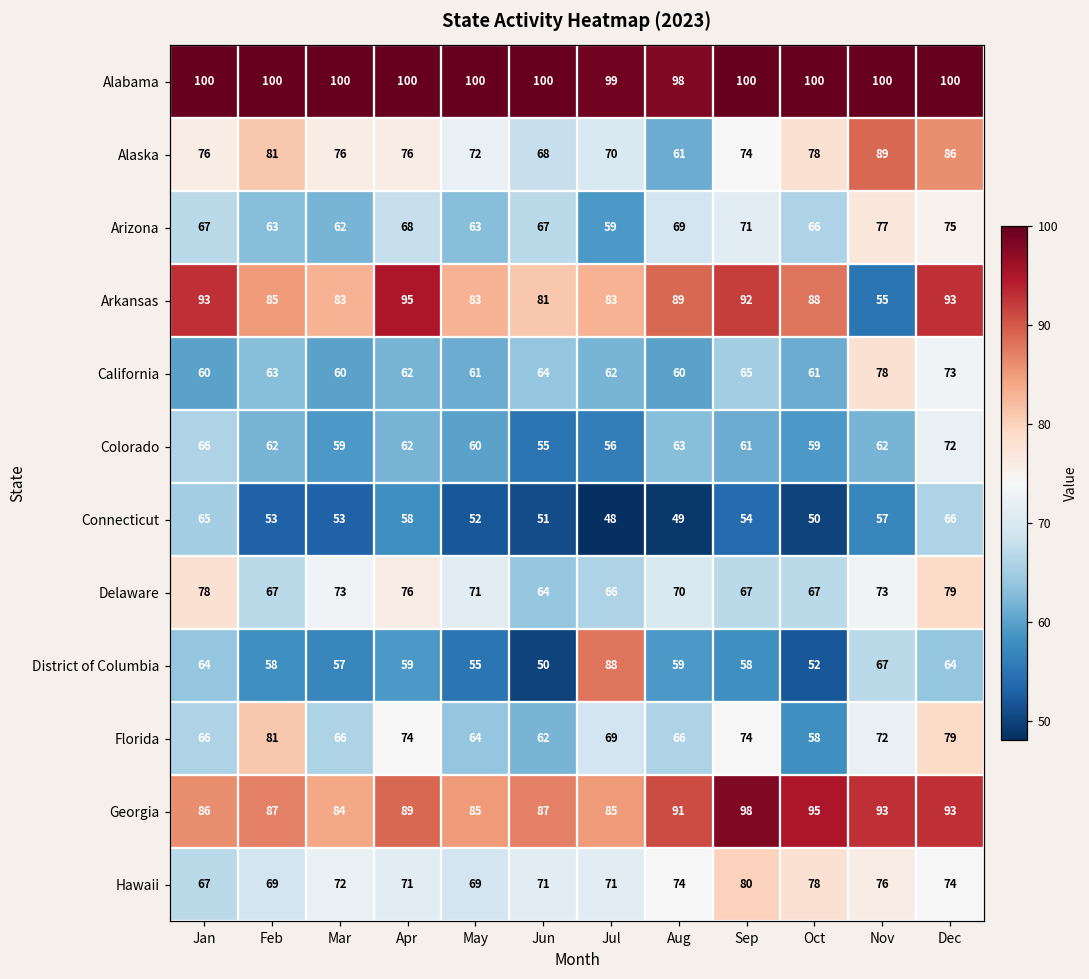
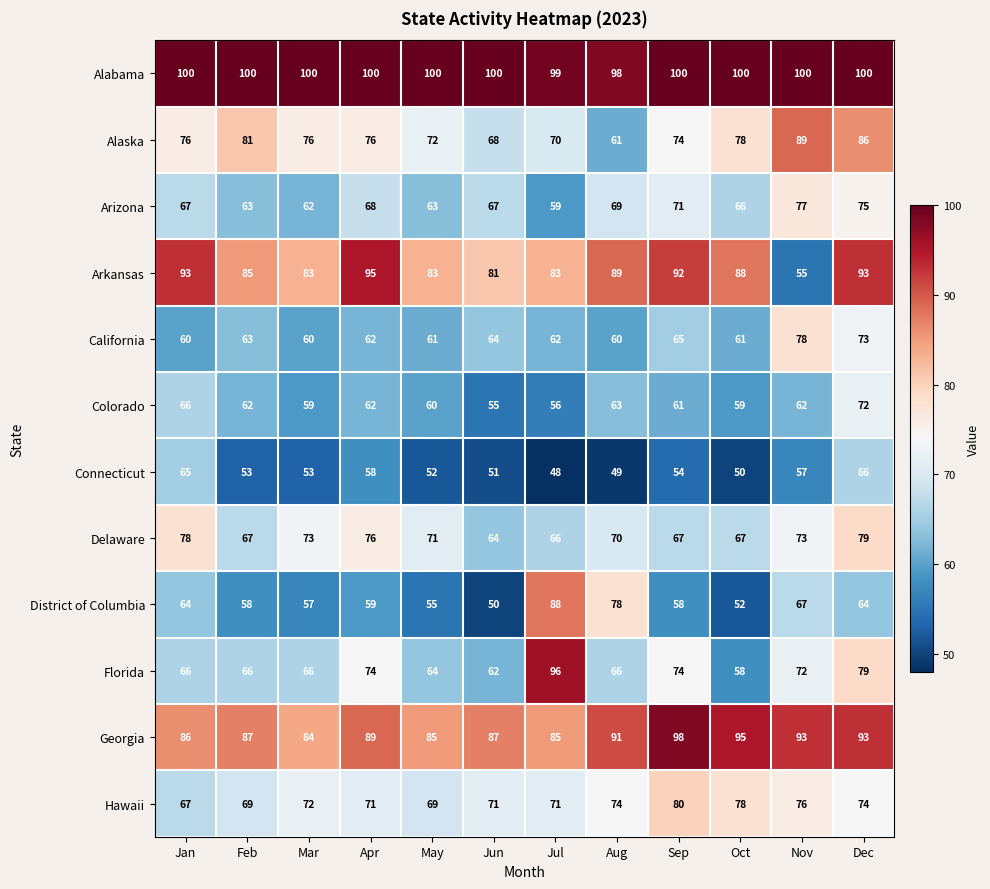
  {
    "Alabama": {
      "Jan": 100,
      "Feb": 100,
      "Mar": 100,
      "Apr": 100,
      "May": 100,
      "Jun": 100,
      "Jul": 99,
      "Aug": 98,
      "Sep": 100,
      "Oct": 100,
      "Nov": 100,
      "Dec": 100
    },
    "Alaska": {
      "Jan": 76,
      "Feb": 81,
      "Mar": 76,
      "Apr": 76,
      "May": 72,
      "Jun": 68,
      "Jul": 70,
      "Aug": 61,
      "Sep": 74,
      "Oct": 78,
      "Nov": 89,
      "Dec": 86
    },
    "Arizona": {
      "Jan": 67,
      "Feb": 63,
      "Mar": 62,
      "Apr": 68,
      "May": 63,
      "Jun": 67,
      "Jul": 59,
      "Aug": 69,
      "Sep": 71,
      "Oct": 66,
      "Nov": 77,
      "Dec": 75
    },
    "Arkansas": {
      "Jan": 93,
      "Feb": 85,
      "Mar": 83,
      "Apr": 95,
      "May": 83,
      "Jun": 81,
      "Jul": 83,
      "Aug": 89,
      "Sep": 92,
      "Oct": 88,
      "Nov": 55,
      "Dec": 93
    },
    "California": {
      "Jan": 60,
      "Feb": 63,
      "Mar": 60,
      "Apr": 62,
      "May": 61,
      "Jun": 64,
      "Jul": 62,
      "Aug": 60,
      "Sep": 65,
      "Oct": 61,
      "Nov": 78,
      "Dec": 73
    },
    "Colorado": {
      "Jan": 66,
      "Feb": 62,
      "Mar": 59,
      "Apr": 62,
      "May": 60,
      "Jun": 55,
      "Jul": 56,
      "Aug": 63,
      "Sep": 61,
      "Oct": 59,
      "Nov": 62,
      "Dec": 72
    },
    "Connecticut": {
      "Jan": 65,
      "Feb": 53,
      "Mar": 53,
      "Apr": 58,
      "May": 52,
      "Jun": 51,
      "Jul": 48,
      "Aug": 49,
      "Sep": 54,
      "Oct": 50,
      "Nov": 57,
      "Dec": 66
    },
    "Delaware": {
      "Jan": 78,
      "Feb": 67,
      "Mar": 73,
      "Apr": 76,
      "May": 71,
      "Jun": 64,
      "Jul": 66,
      "Aug": 70,
      "Sep": 67,
      "Oct": 67,
      "Nov": 73,
      "Dec": 79
    },
    "District of Columbia": {
      "Jan": 64,
      "Feb": 58,
      "Mar": 57,
      "Apr": 59,
      "May": 55,
      "Jun": 50,
      "Jul": 88,
-     "Aug": 59,
+     "Aug": 78,
      "Sep": 58,
      "Oct": 52,
      "Nov": 67,
      "Dec": 64
    },
    "Florida": {
      "Jan": 66,
-     "Feb": 81,
+     "Feb": 66,
      "Mar": 66,
      "Apr": 74,
      "May": 64,
      "Jun": 62,
-     "Jul": 69,
+     "Jul": 96,
      "Aug": 66,
      "Sep": 74,
      "Oct": 58,
      "Nov": 72,
      "Dec": 79
    },
    "Georgia": {
      "Jan": 86,
      "Feb": 87,
      "Mar": 84,
      "Apr": 89,
      "May": 85,
      "Jun": 87,
      "Jul": 85,
      "Aug": 91,
      "Sep": 98,
      "Oct": 95,
      "Nov": 93,
      "Dec": 93
    },
    "Hawaii": {
      "Jan": 67,
      "Feb": 69,
      "Mar": 72,
      "Apr": 71,
      "May": 69,
      "Jun": 71,
      "Jul": 71,
      "Aug": 74,
      "Sep": 80,
      "Oct": 78,
      "Nov": 76,
      "Dec": 74
    }
  }
